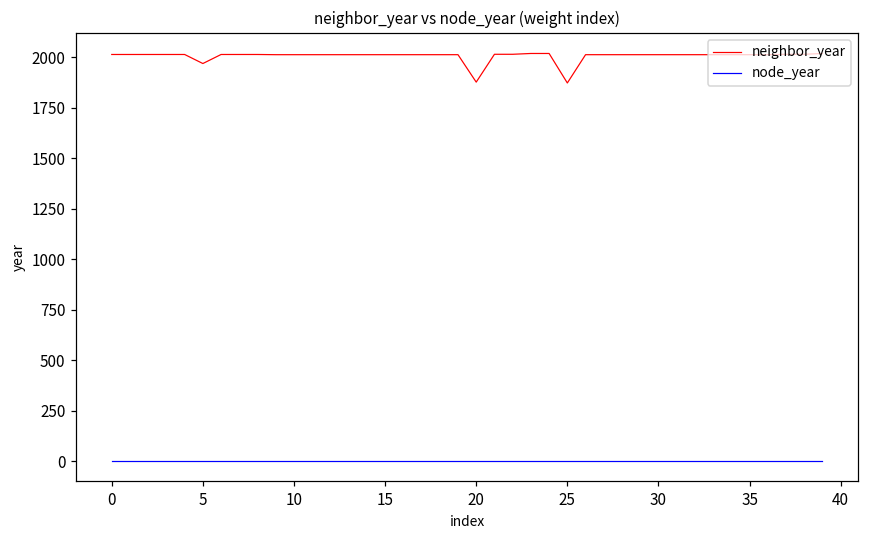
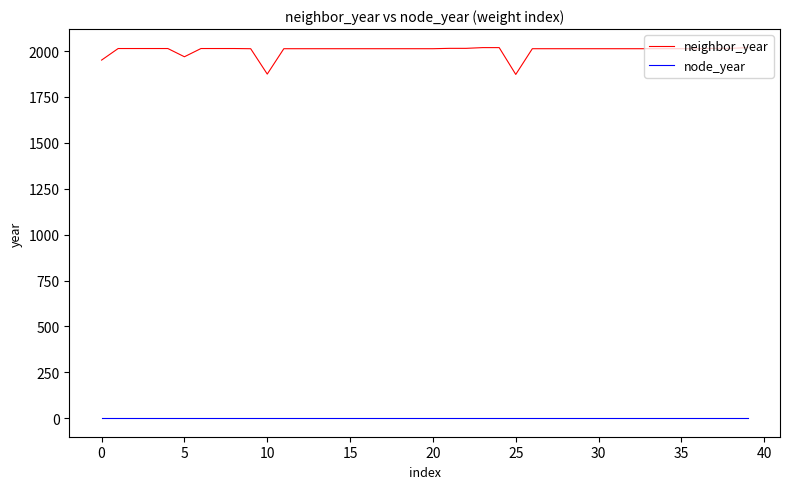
  {
    "neighbor_year": {
-     "0": 2010,
+     "0": 1950,
      "5": 1970,
-     "10": 2010,
+     "10": 1870,
      "15": 2010,
-     "20": 1880,
+     "20": 2010,
      "25": 1870,
      "30": 2010
    },
    "node_year": {
      "0": 0,
      "5": 0,
      "10": 0,
      "15": 0,
      "20": 0,
      "25": 0,
      "30": 0,
      "35": 0
    }
  }
